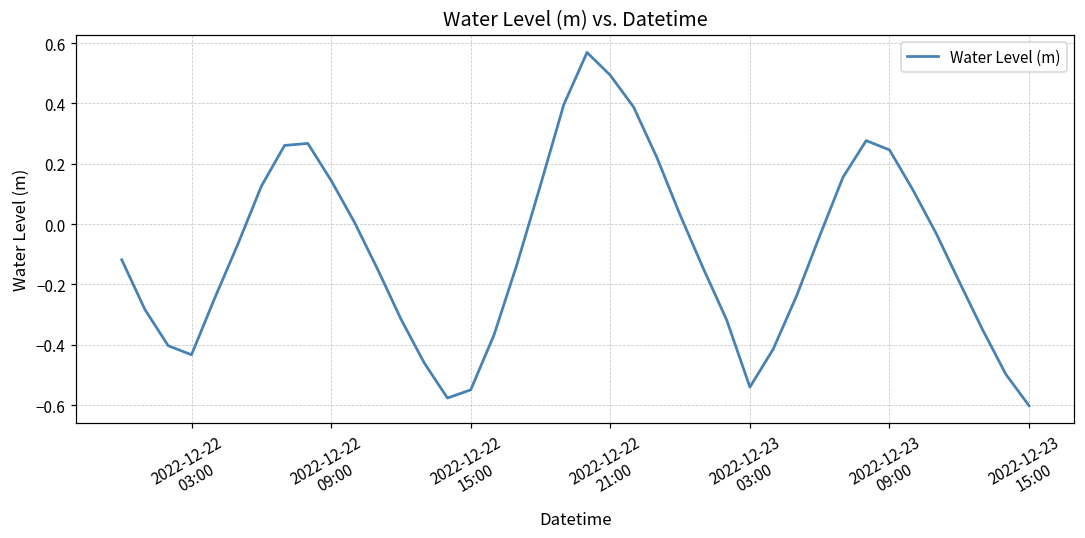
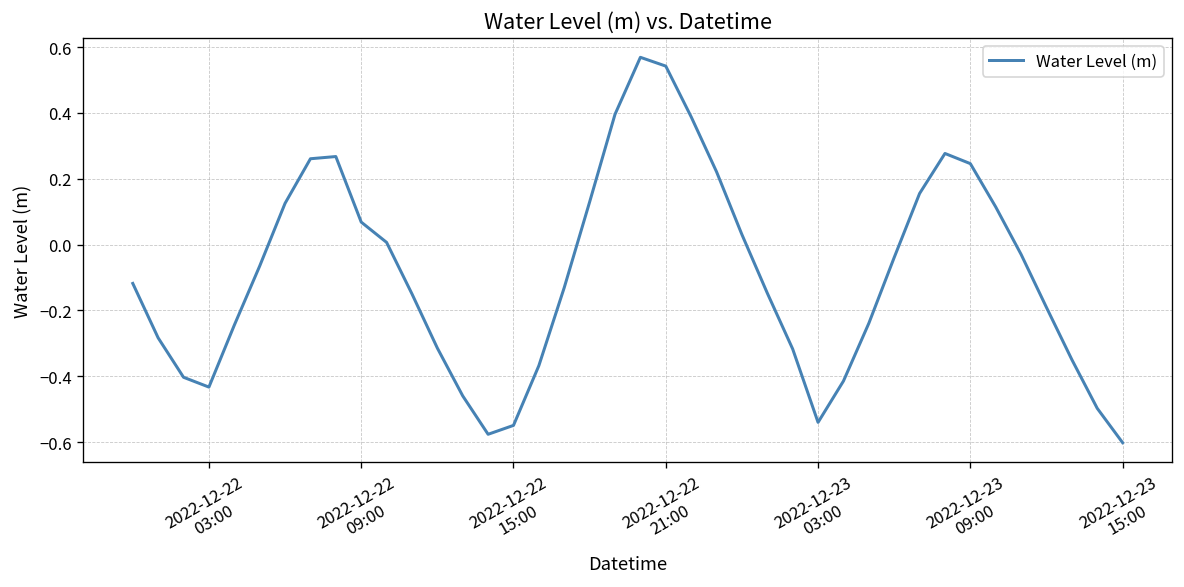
  {
    "2022-12-22 03:00": -0.43,
-   "2022-12-22 09:00": 0.15,
+   "2022-12-22 09:00": 0.07,
    "2022-12-22 15:00": -0.55,
-   "2022-12-22 21:00": 0.49,
+   "2022-12-22 21:00": 0.54,
    "2022-12-23 03:00": -0.54,
    "2022-12-23 09:00": 0.25,
    "2022-12-23 15:00": -0.60
  }
